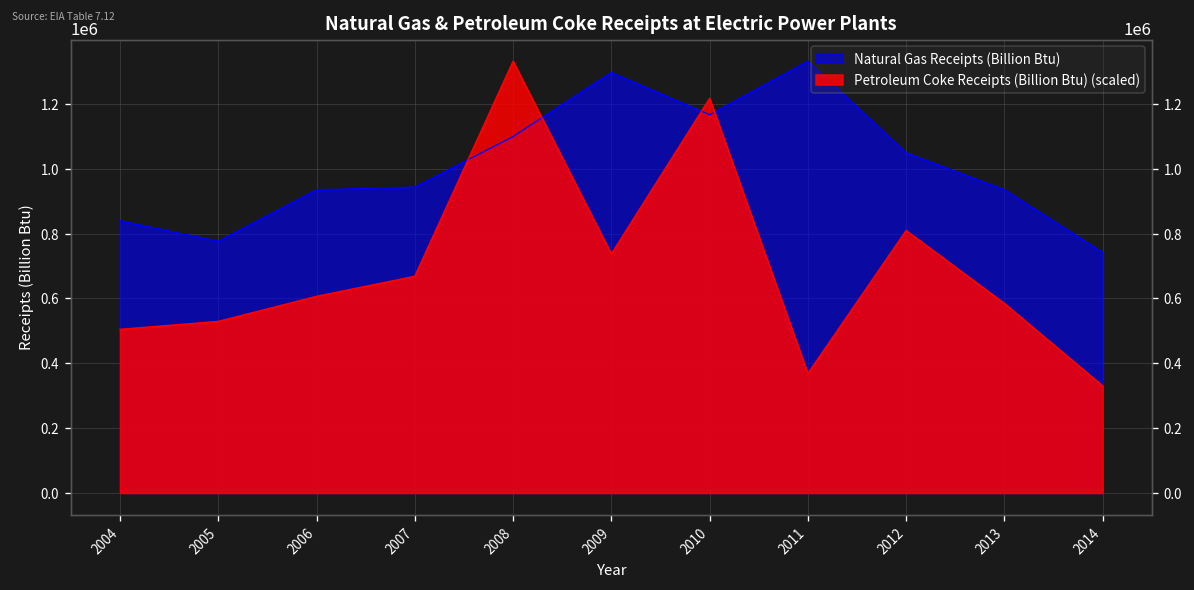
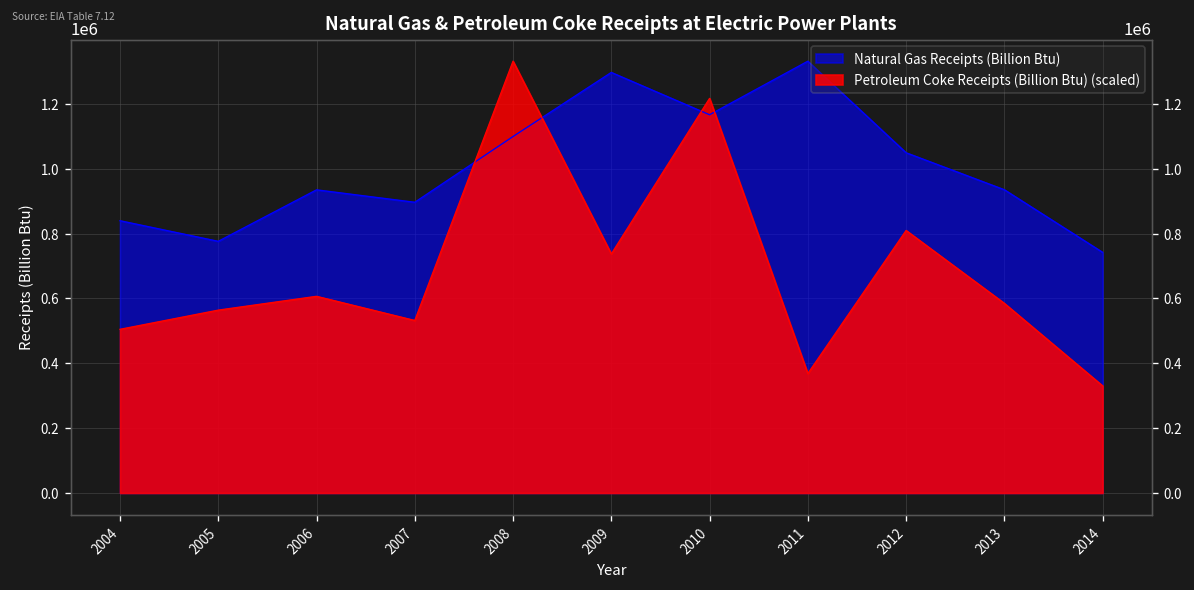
  {
    "Natural Gas Receipts (Billion Btu)": {
      "2004": 840000,
      "2005": 780000,
      "2006": 940000,
-     "2007": 940000,
+     "2007": 900000,
      "2008": 1100000,
      "2009": 1300000,
      "2010": 1170000,
      "2011": 1330000,
      "2012": 1050000,
      "2013": 940000,
      "2014": 740000
    },
    "Petroleum Coke Receipts (Billion Btu) (scaled)": {
      "2004": 500000,
-     "2005": 530000,
+     "2005": 560000,
      "2006": 610000,
-     "2007": 670000,
+     "2007": 530000,
      "2008": 1330000,
      "2009": 740000,
      "2010": 1220000,
      "2011": 370000,
      "2012": 810000,
      "2013": 580000,
      "2014": 330000
    }
  }
